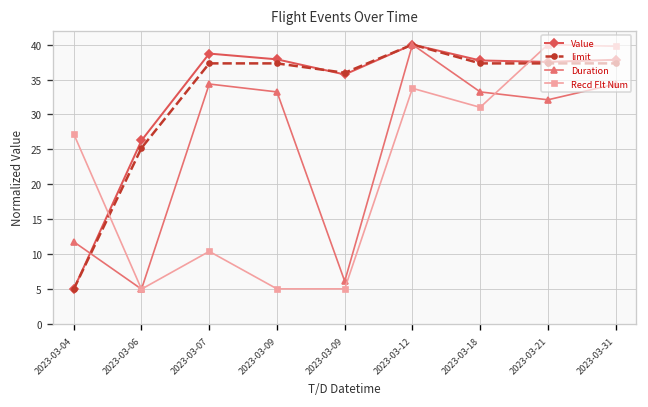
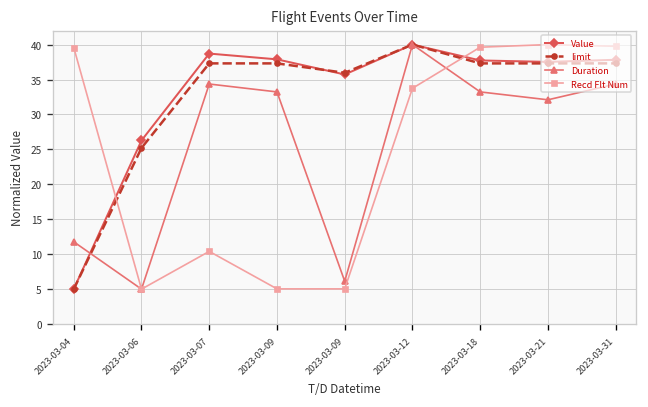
  {
    "Recd Flt Num": {
-     "2023-03-04": 27,
+     "2023-03-04": 40,
      "2023-03-07": 10,
      "2023-03-12": 34,
-     "2023-03-18": 31
+     "2023-03-18": 40
    }
  }
